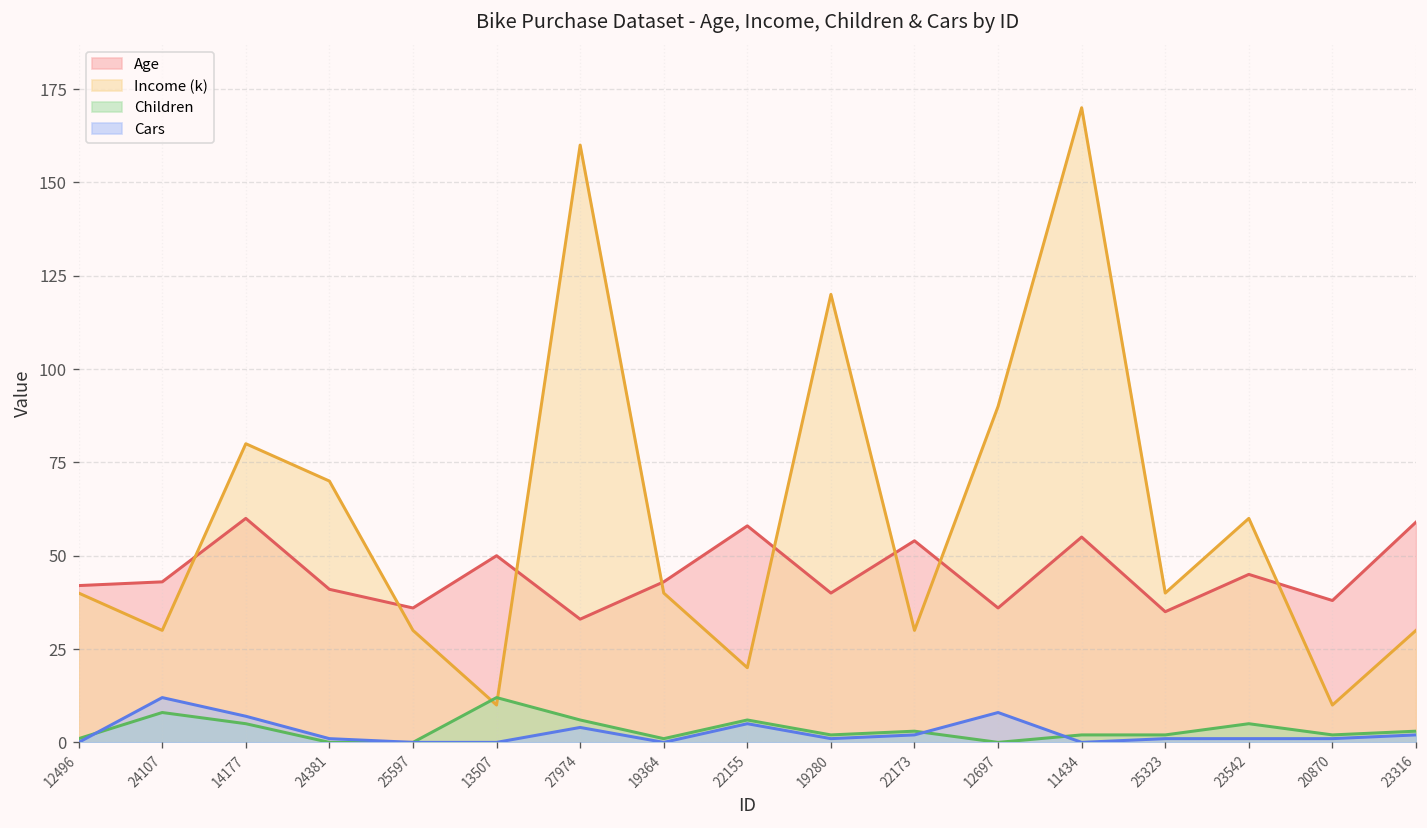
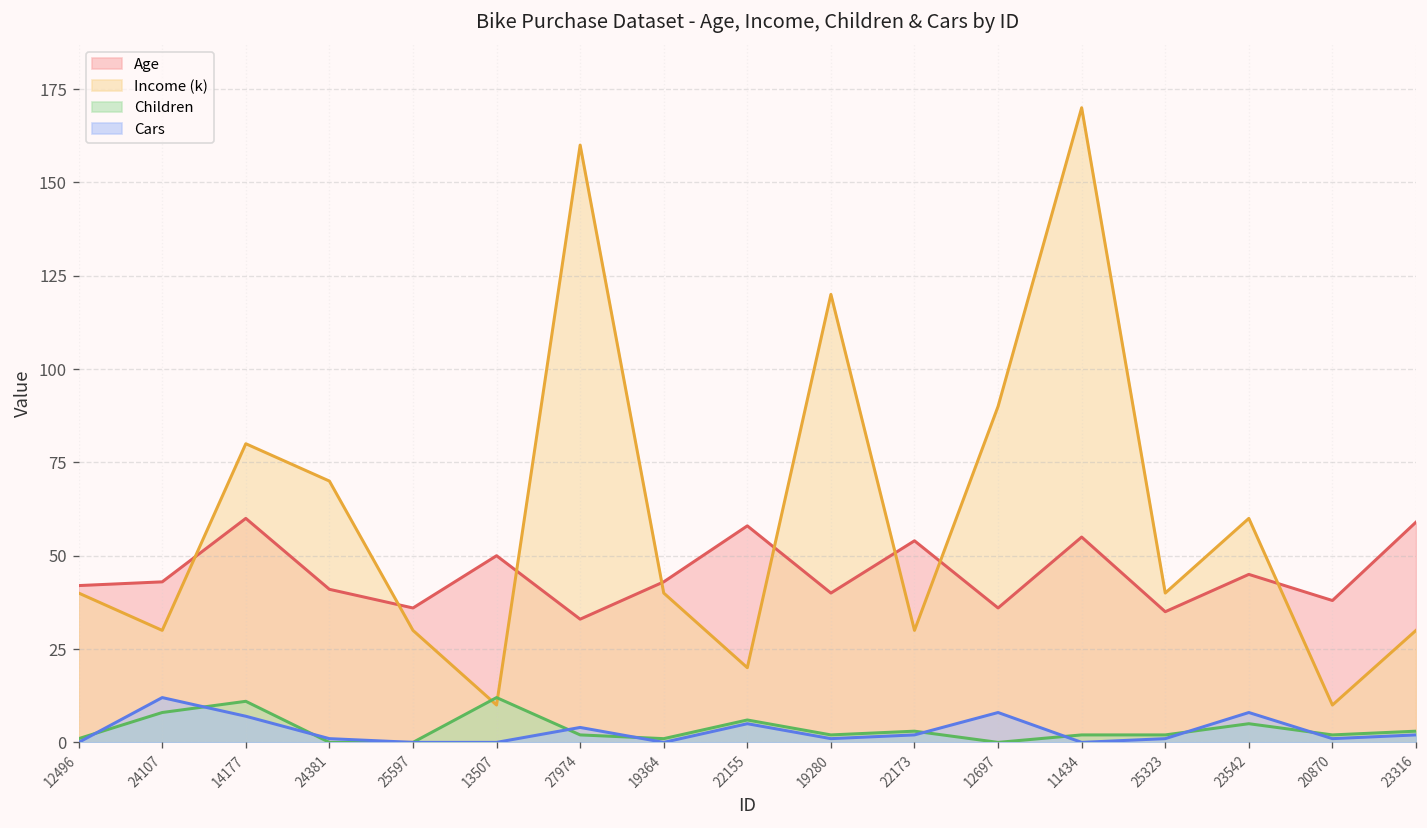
  {
    "Children": {
      "12496": 1,
      "24107": 8,
-     "14177": 5,
+     "14177": 11,
      "24381": 0,
      "13507": 12,
-     "27974": 6,
+     "27974": 2,
      "19364": 1,
      "22155": 6,
      "19280": 2,
      "22173": 3,
      "12697": 0,
      "11434": 2,
      "25323": 2,
      "23542": 5,
      "20870": 2,
      "23316": 3
    },
    "Cars": {
      "12496": 0,
      "24107": 12,
      "14177": 7,
      "24381": 1,
      "13507": 0,
      "27974": 4,
      "19364": 0,
      "22155": 5,
      "19280": 1,
      "22173": 2,
      "12697": 8,
      "11434": 0,
      "25323": 1,
-     "23542": 1,
+     "23542": 8,
      "20870": 1,
      "23316": 2
    }
  }
